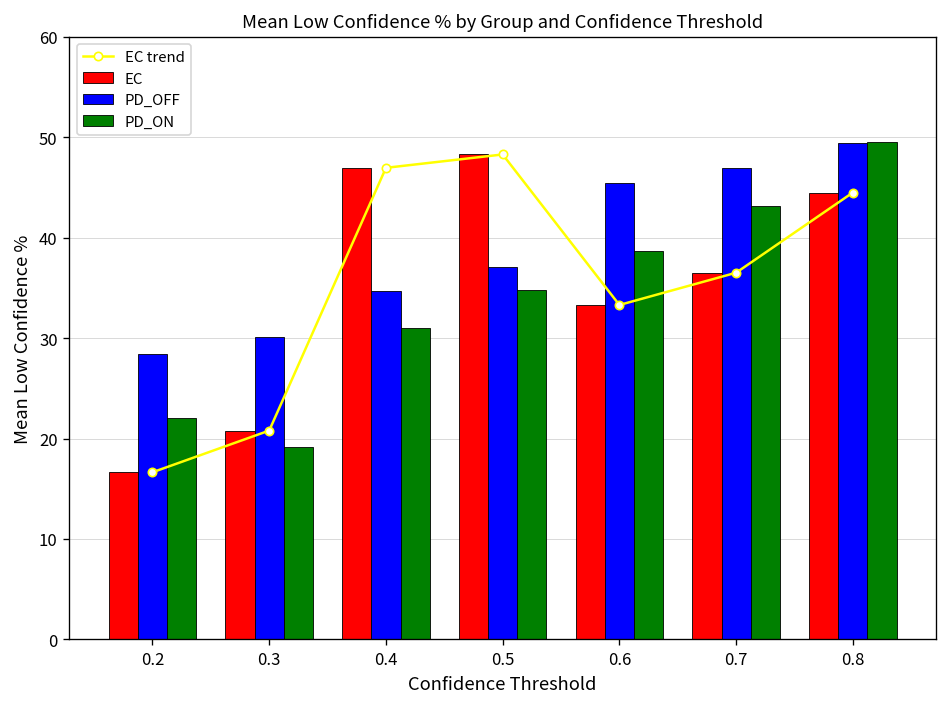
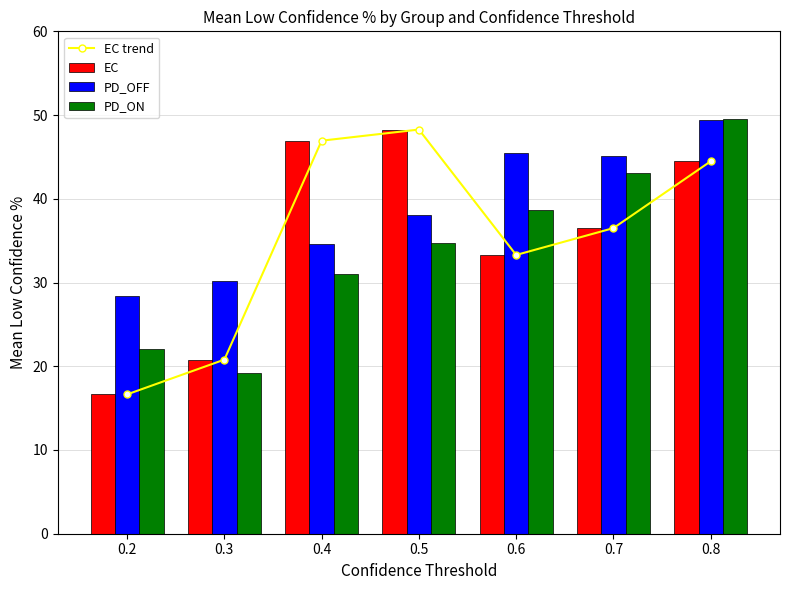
  {
    "EC": {
      "0.2": 17,
      "0.3": 21,
      "0.4": 47,
      "0.5": 48,
      "0.6": 33,
      "0.7": 37,
      "0.8": 44
    },
    "EC trend": {
      "0.2": 17,
      "0.3": 21,
      "0.4": 47,
      "0.5": 48,
      "0.6": 33,
      "0.7": 37,
      "0.8": 44
    },
    "PD_OFF": {
      "0.2": 28,
      "0.3": 30,
      "0.4": 35,
-     "0.5": 37,
+     "0.5": 38,
      "0.6": 45,
-     "0.7": 47,
+     "0.7": 45,
      "0.8": 49
    },
    "PD_ON": {
      "0.2": 22,
      "0.3": 19,
      "0.4": 31,
      "0.5": 35,
      "0.6": 39,
      "0.7": 43,
      "0.8": 50
    }
  }
